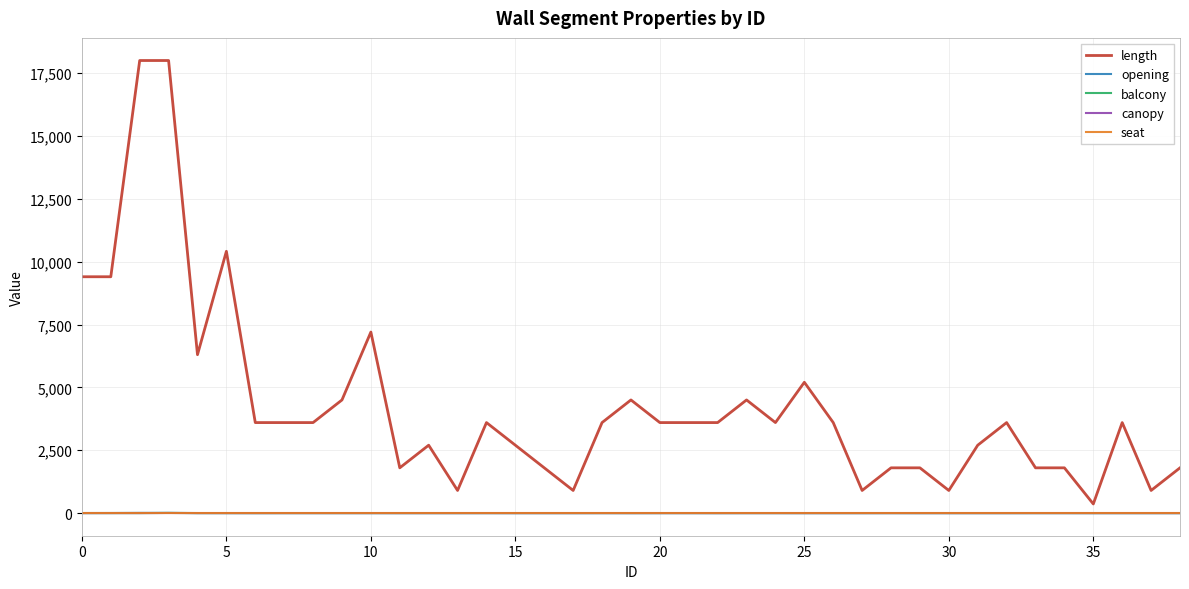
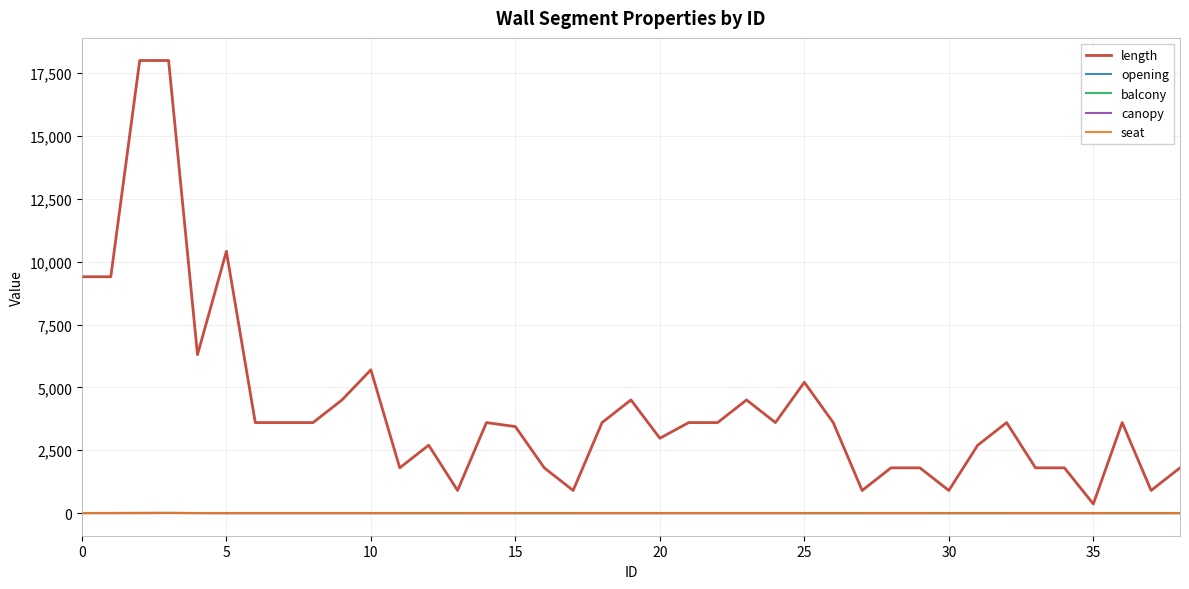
  {
    "length": {
      "0": "9,400",
      "5": "10,400",
-     "10": "7,200",
-     "15": "2,700",
-     "20": "3,600",
+     "10": "5,700",
+     "15": "3,400",
+     "20": "3,000",
      "25": "5,200",
      "30": "900",
      "35": "400"
    },
    "seat": {
      "0": "0",
      "5": "0",
      "10": "0",
      "15": "0",
      "20": "0",
      "25": "0",
      "30": "0",
      "35": "0"
    }
  }
